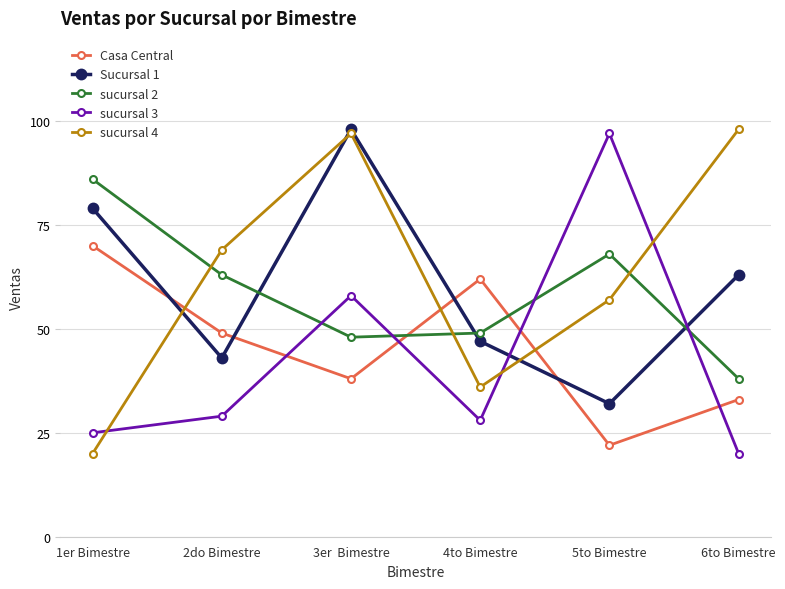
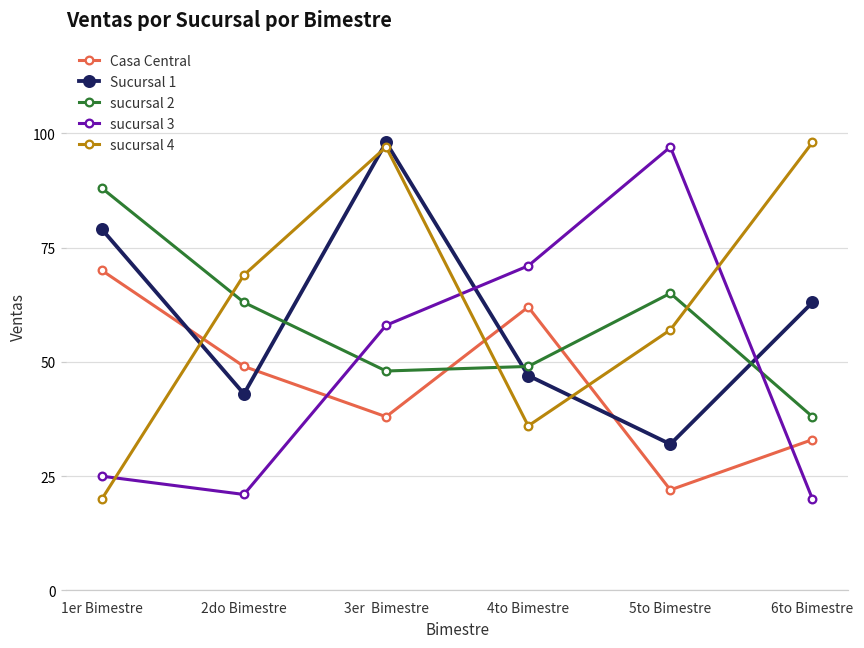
  {
    "Casa Central": {
      "1er Bimestre": 70,
      "2do Bimestre": 49,
      "3er Bimestre": 38,
      "4to Bimestre": 62,
      "5to Bimestre": 22,
      "6to Bimestre": 33
    },
    "Sucursal 1": {
      "1er Bimestre": 79,
      "2do Bimestre": 43,
      "3er Bimestre": 98,
      "4to Bimestre": 47,
      "5to Bimestre": 32,
      "6to Bimestre": 63
    },
    "sucursal 2": {
-     "1er Bimestre": 86,
+     "1er Bimestre": 88,
      "2do Bimestre": 63,
      "3er Bimestre": 48,
      "4to Bimestre": 49,
-     "5to Bimestre": 68,
+     "5to Bimestre": 65,
      "6to Bimestre": 38
    },
    "sucursal 3": {
      "1er Bimestre": 25,
-     "2do Bimestre": 29,
+     "2do Bimestre": 21,
      "3er Bimestre": 58,
-     "4to Bimestre": 28,
+     "4to Bimestre": 71,
      "5to Bimestre": 97,
      "6to Bimestre": 20
    },
    "sucursal 4": {
      "1er Bimestre": 20,
      "2do Bimestre": 69,
      "3er Bimestre": 97,
      "4to Bimestre": 36,
      "5to Bimestre": 57,
      "6to Bimestre": 98
    }
  }
